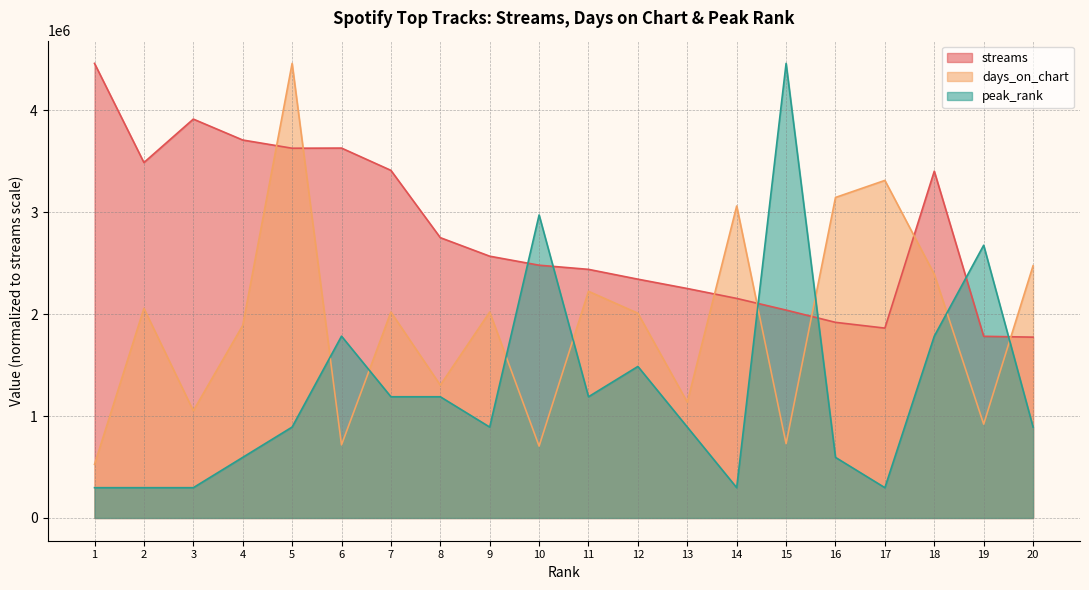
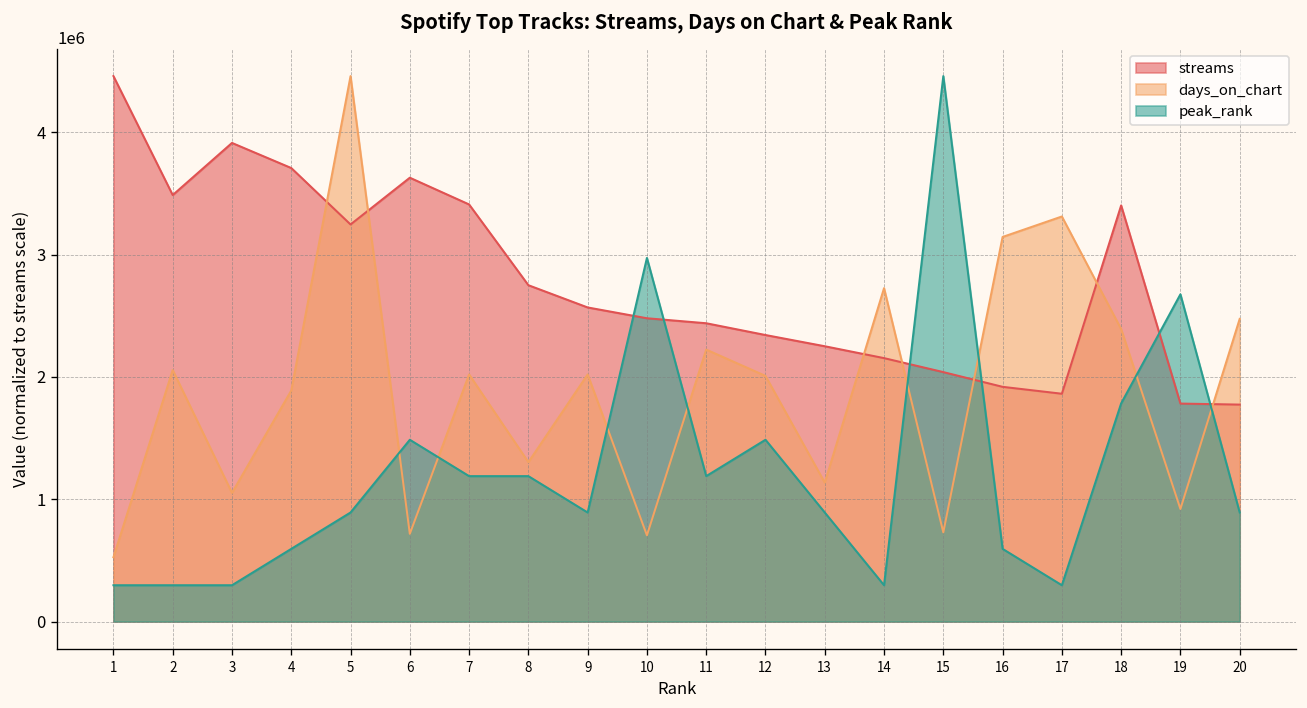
  {
    "streams": {
      "1": 4460000,
      "2": 3490000,
      "3": 3910000,
      "4": 3710000,
-     "5": 3630000,
+     "5": 3250000,
      "6": 3630000,
      "7": 3410000,
      "8": 2750000,
      "9": 2570000,
      "10": 2480000,
      "11": 2440000,
      "12": 2340000,
      "13": 2250000,
      "14": 2150000,
      "15": 2040000,
      "16": 1920000,
      "17": 1860000,
      "18": 3400000,
      "19": 1780000,
      "20": 1770000
    },
    "days_on_chart": {
      "1": 530000,
      "2": 2060000,
      "3": 1050000,
      "4": 1890000,
      "5": 4460000,
      "6": 720000,
      "7": 2020000,
      "8": 1300000,
      "9": 2020000,
      "10": 710000,
      "11": 2220000,
      "12": 2010000,
      "13": 1140000,
-     "14": 3060000,
+     "14": 2730000,
      "15": 730000,
      "16": 3140000,
      "17": 3310000,
      "18": 2390000,
      "19": 920000,
      "20": 2470000
    },
    "peak_rank": {
      "1": 300000,
      "2": 300000,
      "3": 300000,
      "4": 590000,
      "5": 890000,
-     "6": 1780000,
+     "6": 1490000,
      "7": 1190000,
      "8": 1190000,
      "9": 890000,
      "10": 2970000,
      "11": 1190000,
      "12": 1490000,
      "13": 890000,
      "14": 300000,
      "15": 4460000,
      "16": 590000,
      "17": 300000,
      "18": 1780000,
      "19": 2680000,
      "20": 890000
    }
  }
